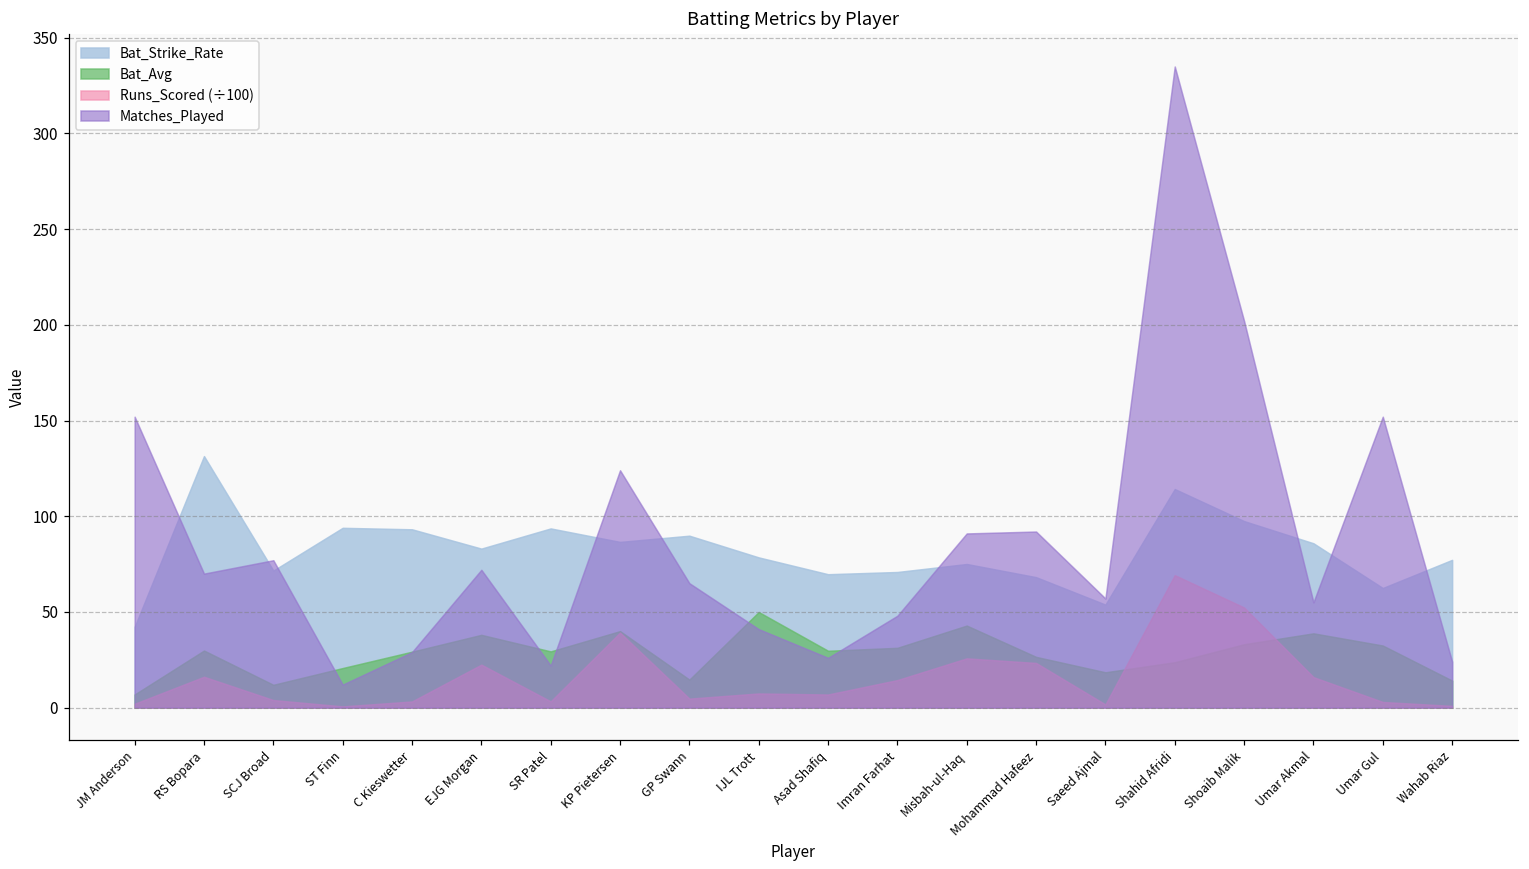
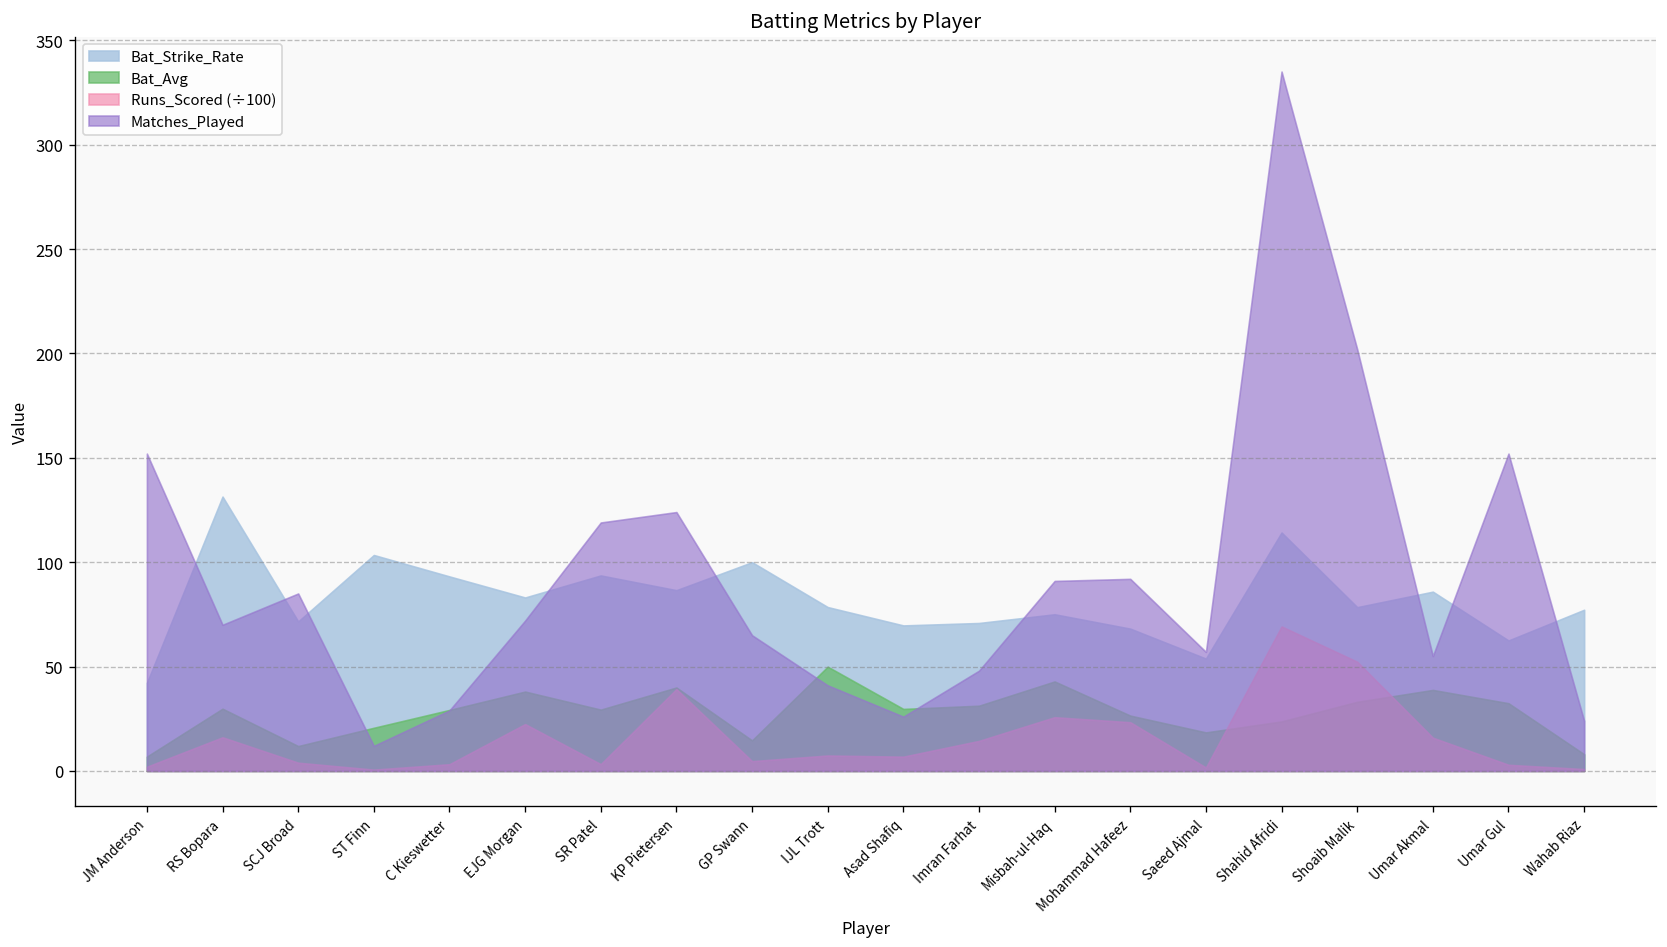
  {
    "Bat_Strike_Rate": {
      "JM Anderson": 42,
      "RS Bopara": 131,
      "SCJ Broad": 72,
-     "ST Finn": 94,
+     "ST Finn": 103,
      "C Kieswetter": 93,
      "EJG Morgan": 83,
      "SR Patel": 94,
      "KP Pietersen": 87,
-     "GP Swann": 90,
+     "GP Swann": 100,
      "IJL Trott": 78,
      "Asad Shafiq": 70,
      "Imran Farhat": 71,
      "Misbah-ul-Haq": 75,
      "Mohammad Hafeez": 68,
      "Saeed Ajmal": 54,
      "Shahid Afridi": 114,
-     "Shoaib Malik": 97,
+     "Shoaib Malik": 78,
      "Umar Akmal": 86,
      "Umar Gul": 62,
      "Wahab Riaz": 77
    },
    "Bat_Avg": {
      "JM Anderson": 7,
      "RS Bopara": 30,
      "SCJ Broad": 12,
      "ST Finn": 21,
      "EJG Morgan": 38,
      "SR Patel": 29,
      "GP Swann": 15,
      "IJL Trott": 50,
      "Asad Shafiq": 30,
      "Imran Farhat": 31,
      "Misbah-ul-Haq": 43,
      "Mohammad Hafeez": 27,
      "Saeed Ajmal": 18,
      "Shahid Afridi": 24,
      "Shoaib Malik": 33,
      "Umar Akmal": 39,
      "Umar Gul": 32,
-     "Wahab Riaz": 14
+     "Wahab Riaz": 8
    },
    "Runs_Scored (÷100)": {
      "JM Anderson": 2,
      "RS Bopara": 16,
      "SCJ Broad": 4,
      "C Kieswetter": 3,
      "EJG Morgan": 22,
      "SR Patel": 3,
      "GP Swann": 5,
      "IJL Trott": 7,
      "Asad Shafiq": 7,
      "Imran Farhat": 14,
      "Misbah-ul-Haq": 26,
      "Mohammad Hafeez": 23,
      "Saeed Ajmal": 2,
      "Shahid Afridi": 69,
      "Shoaib Malik": 52,
      "Umar Akmal": 16,
      "Umar Gul": 3
    },
    "Matches_Played": {
      "JM Anderson": 152,
      "RS Bopara": 70,
-     "SCJ Broad": 77,
+     "SCJ Broad": 85,
      "ST Finn": 12,
      "EJG Morgan": 72,
-     "SR Patel": 22,
+     "SR Patel": 119,
      "KP Pietersen": 124,
      "GP Swann": 65,
      "IJL Trott": 41,
      "Asad Shafiq": 26,
      "Imran Farhat": 48,
      "Misbah-ul-Haq": 91,
      "Mohammad Hafeez": 92,
      "Saeed Ajmal": 57,
      "Shahid Afridi": 335,
      "Shoaib Malik": 202,
      "Umar Akmal": 55,
      "Umar Gul": 152,
      "Wahab Riaz": 24
    }
  }
